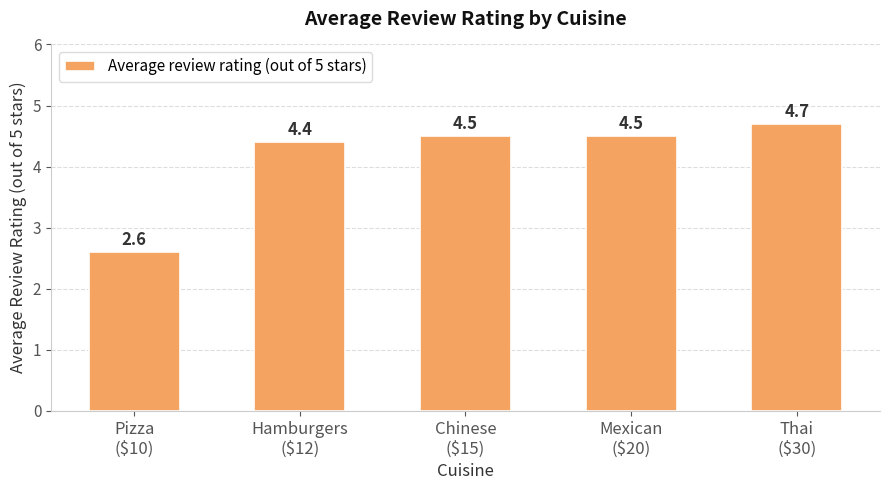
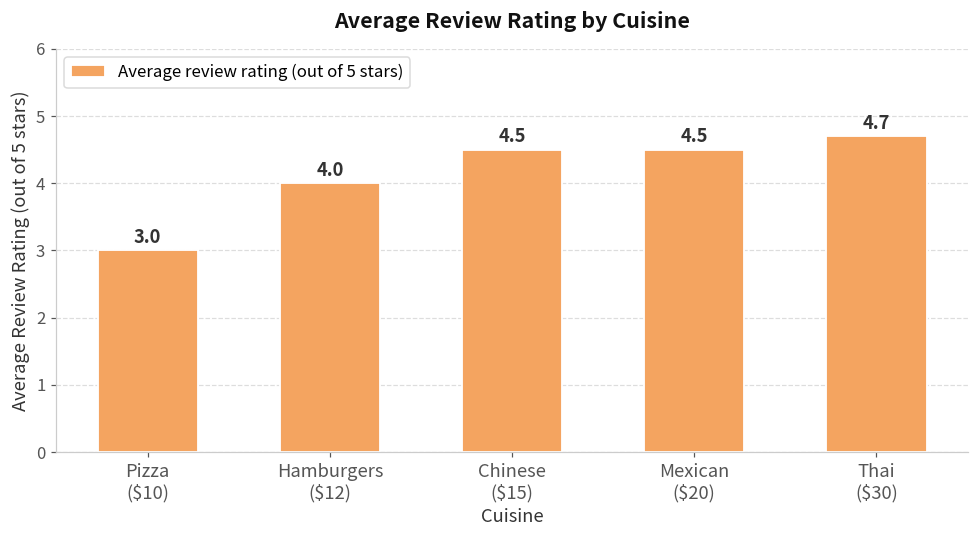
  {
-   "Pizza ($10)": 2.6,
-   "Hamburgers ($12)": 4.4,
+   "Pizza ($10)": 3.0,
+   "Hamburgers ($12)": 4.0,
    "Chinese ($15)": 4.5,
    "Mexican ($20)": 4.5,
    "Thai ($30)": 4.7
  }
